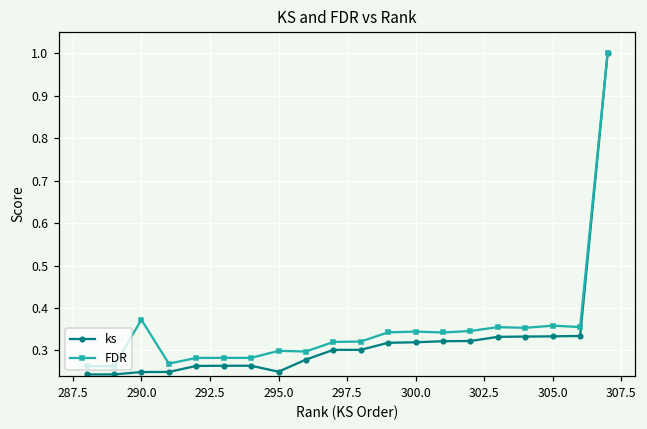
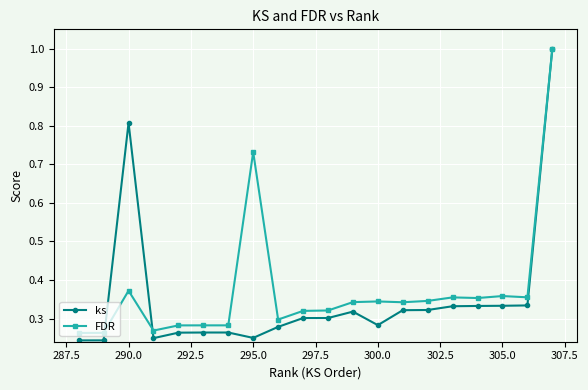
  {
    "ks": {
-     "290.0": 0.25,
+     "290.0": 0.81,
      "295.0": 0.25,
-     "300.0": 0.32,
+     "300.0": 0.28,
      "305.0": 0.33
    },
    "FDR": {
      "290.0": 0.37,
-     "295.0": 0.30,
+     "295.0": 0.73,
      "300.0": 0.34,
      "305.0": 0.36
    }
  }
